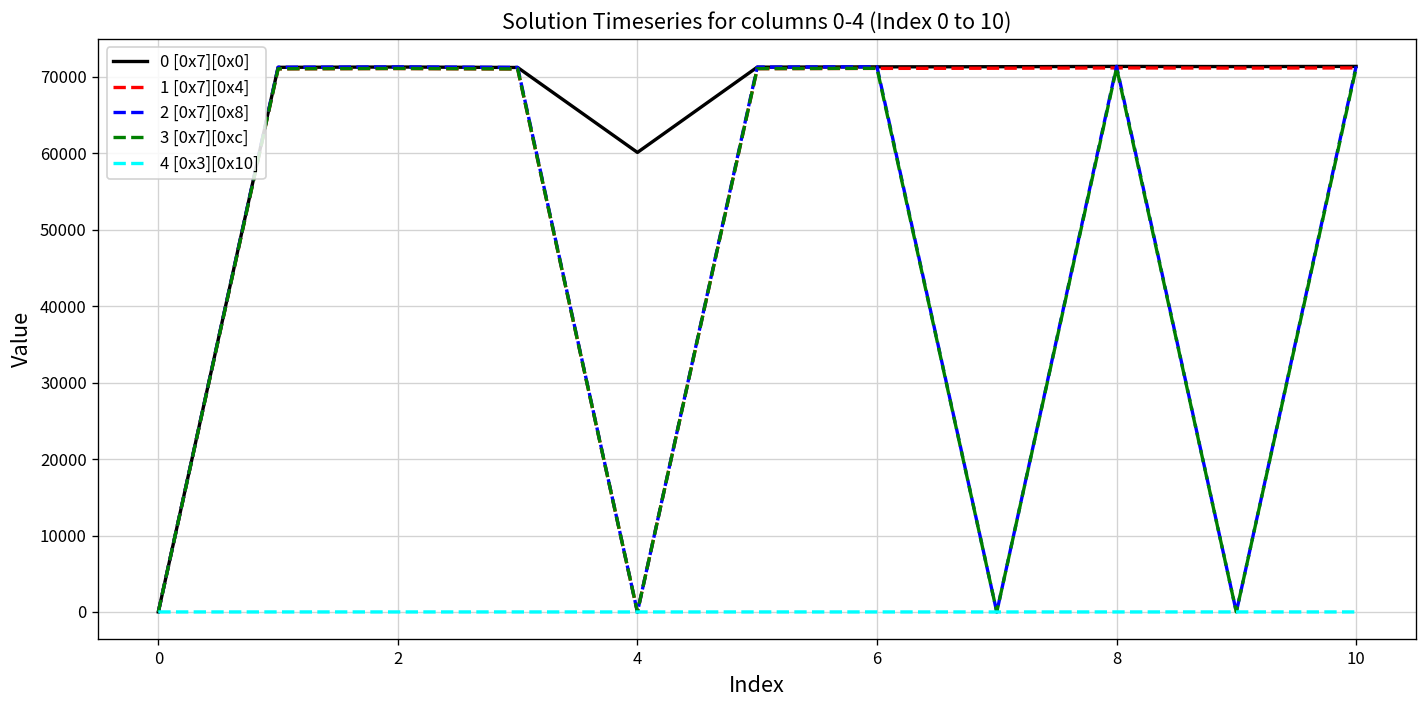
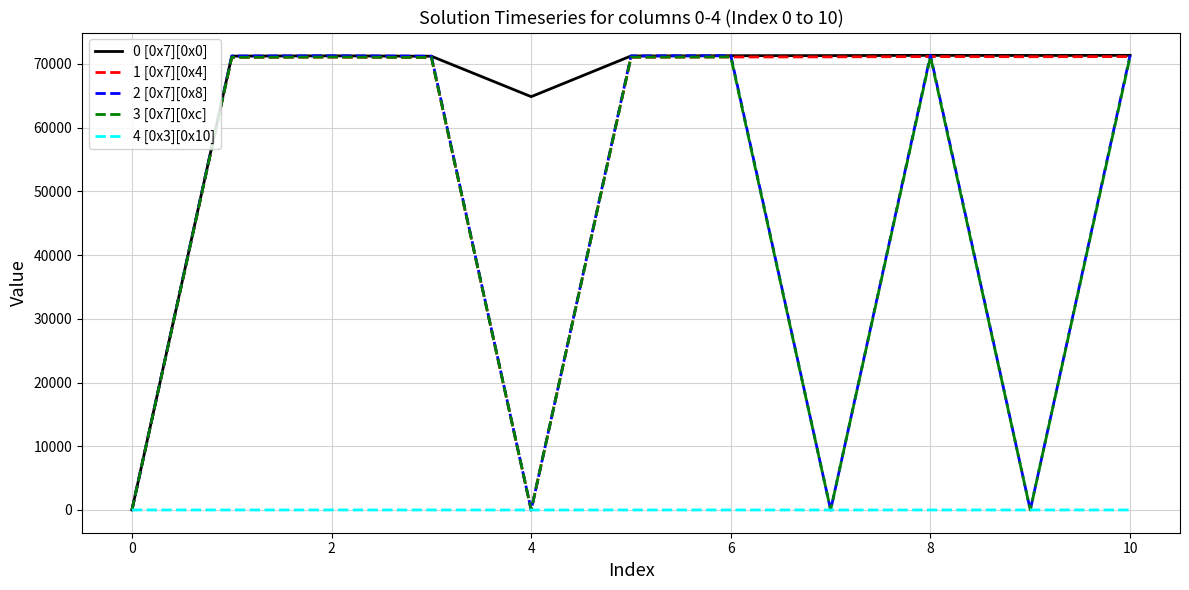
  {
    "0 [0x7][0x0]": {
-     "4": 60000
+     "4": 65000
    },
    "4 [0x3][0x10]": {
      "2": 0,
      "6": 0,
      "8": 0,
      "10": 0
    }
  }
